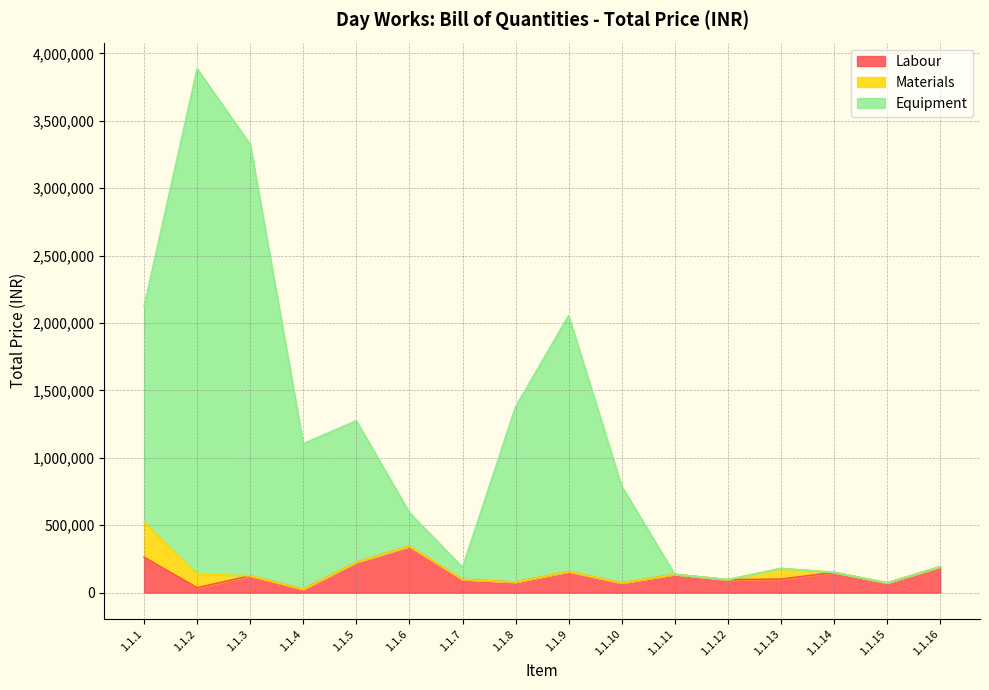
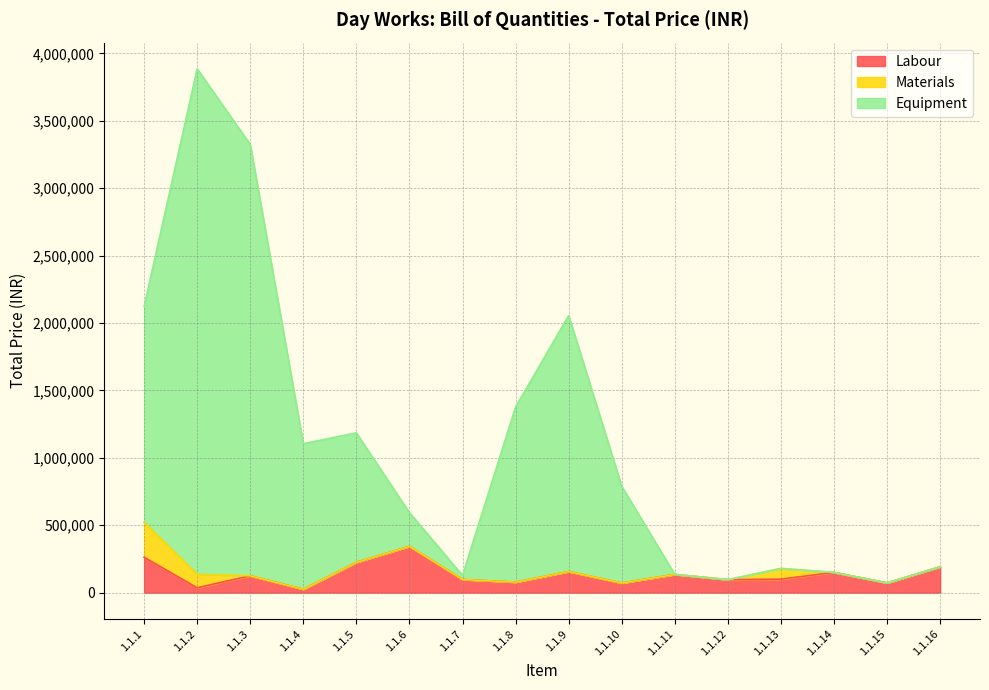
  {
    "Labour": {
      "1.1.1": "260,000",
      "1.1.2": "40,000",
      "1.1.13": "100,000"
    },
    "Materials": {
      "1.1.1": "260,000",
      "1.1.2": "100,000"
    },
    "Equipment": {
      "1.1.1": "1,600,000",
      "1.1.2": "3,750,000",
      "1.1.3": "3,200,000",
      "1.1.4": "1,080,000",
-     "1.1.5": "1,050,000",
+     "1.1.5": "960,000",
      "1.1.6": "250,000",
-     "1.1.7": "90,000",
+     "1.1.7": "30,000",
      "1.1.8": "1,300,000",
      "1.1.9": "1,900,000",
      "1.1.10": "720,000"
    }
  }
